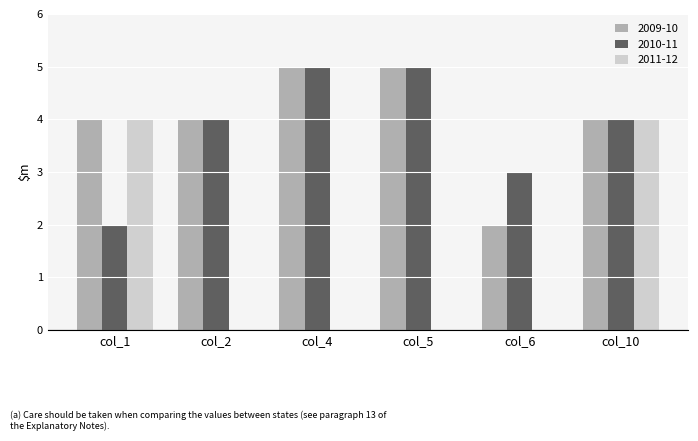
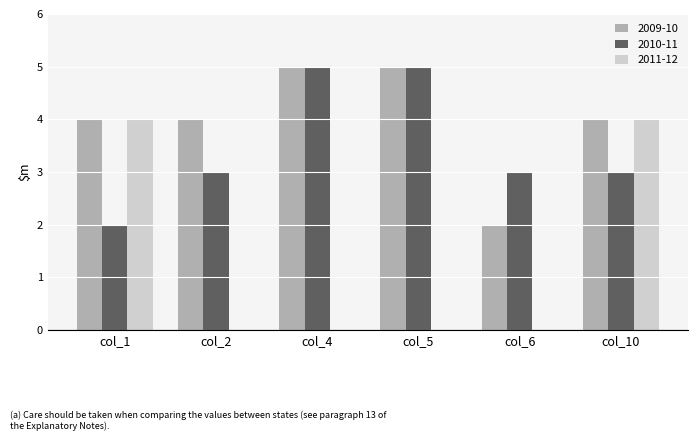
  {
    "2010-11": {
      "col_1": 2,
-     "col_2": 4,
+     "col_2": 3,
      "col_4": 5,
      "col_5": 5,
      "col_6": 3,
-     "col_10": 4
+     "col_10": 3
    }
  }
